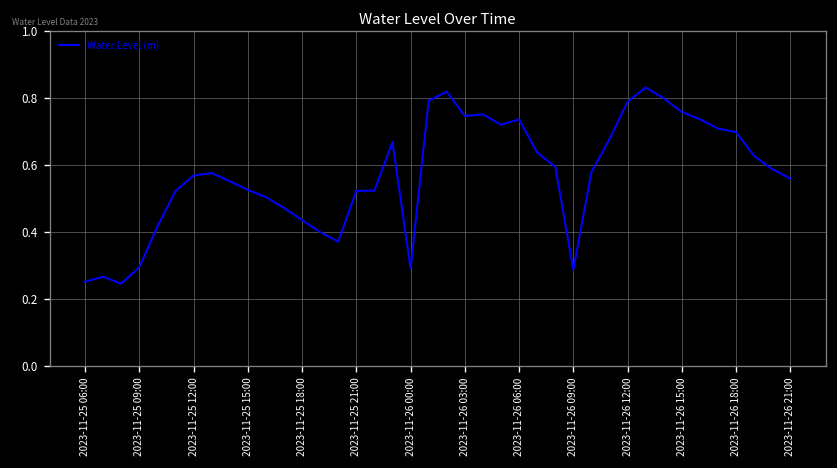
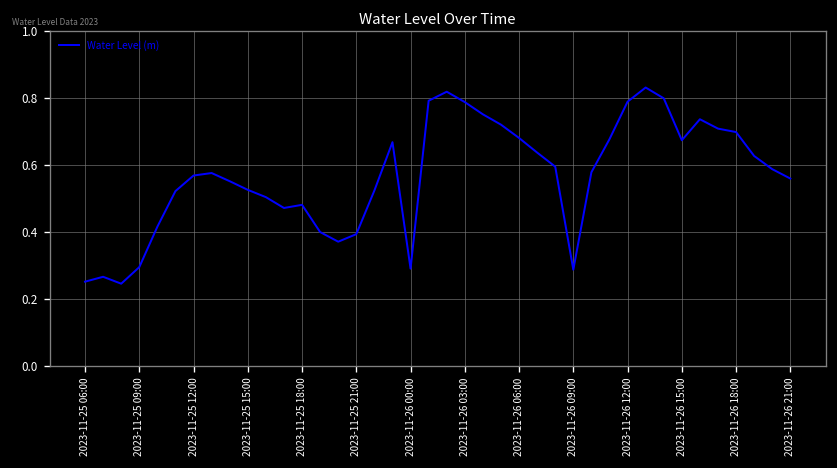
  {
    "2023-11-25 06:00": 0.25,
    "2023-11-25 09:00": 0.29,
    "2023-11-25 12:00": 0.57,
    "2023-11-25 15:00": 0.53,
-   "2023-11-25 18:00": 0.43,
-   "2023-11-25 21:00": 0.52,
+   "2023-11-25 18:00": 0.48,
+   "2023-11-25 21:00": 0.39,
    "2023-11-26 00:00": 0.29,
-   "2023-11-26 03:00": 0.75,
-   "2023-11-26 06:00": 0.74,
+   "2023-11-26 03:00": 0.79,
+   "2023-11-26 06:00": 0.68,
    "2023-11-26 09:00": 0.29,
    "2023-11-26 12:00": 0.79,
-   "2023-11-26 15:00": 0.76,
+   "2023-11-26 15:00": 0.67,
    "2023-11-26 18:00": 0.70,
    "2023-11-26 21:00": 0.56
  }
